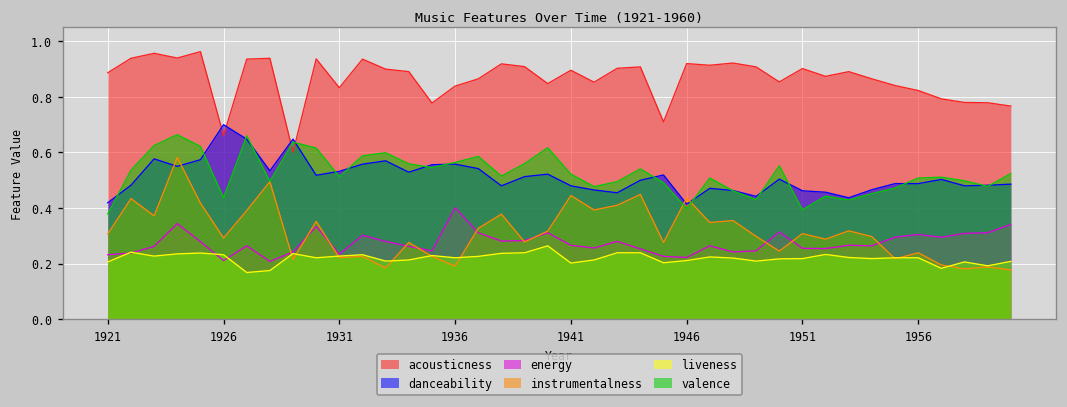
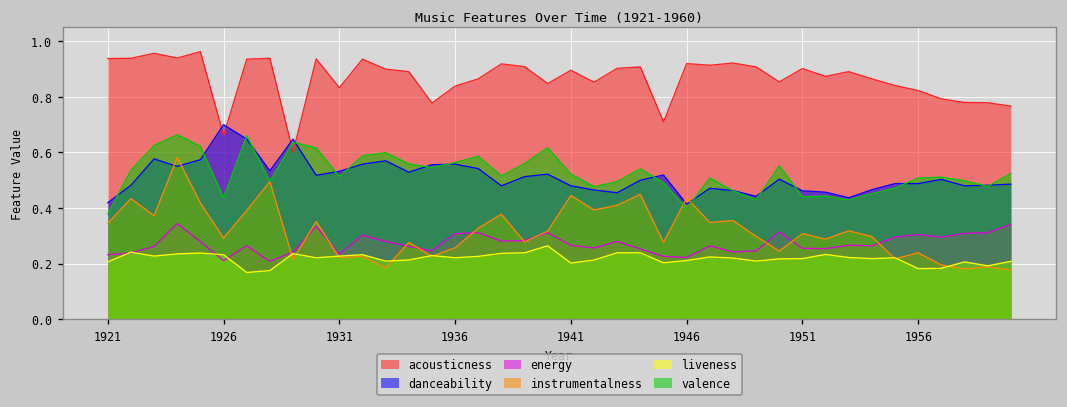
  {
    "acousticness": {
-     "1921": 0.89,
+     "1921": 0.94,
      "1926": 0.66,
      "1931": 0.83,
      "1936": 0.84,
      "1941": 0.90,
      "1946": 0.92,
      "1951": 0.90,
      "1956": 0.82
    },
    "danceability": {
      "1921": 0.42,
      "1926": 0.70,
      "1931": 0.53,
      "1941": 0.48,
      "1946": 0.41,
      "1951": 0.46,
      "1956": 0.49
    },
    "energy": {
      "1921": 0.23,
      "1926": 0.21,
-     "1936": 0.40,
+     "1936": 0.31,
      "1941": 0.27,
      "1946": 0.22,
      "1951": 0.26,
      "1956": 0.31
    },
    "instrumentalness": {
-     "1921": 0.31,
+     "1921": 0.35,
      "1926": 0.29,
-     "1936": 0.19,
+     "1936": 0.26,
      "1941": 0.45,
      "1946": 0.44,
      "1951": 0.31,
      "1956": 0.24
    },
    "liveness": {
      "1921": 0.21,
      "1926": 0.23,
      "1936": 0.22,
      "1941": 0.20,
      "1946": 0.21,
      "1951": 0.22,
-     "1956": 0.22
+     "1956": 0.18
    },
    "valence": {
      "1921": 0.38,
      "1926": 0.44,
      "1931": 0.51,
      "1941": 0.52,
      "1946": 0.40,
-     "1951": 0.39,
+     "1951": 0.44,
      "1956": 0.51
    }
  }
